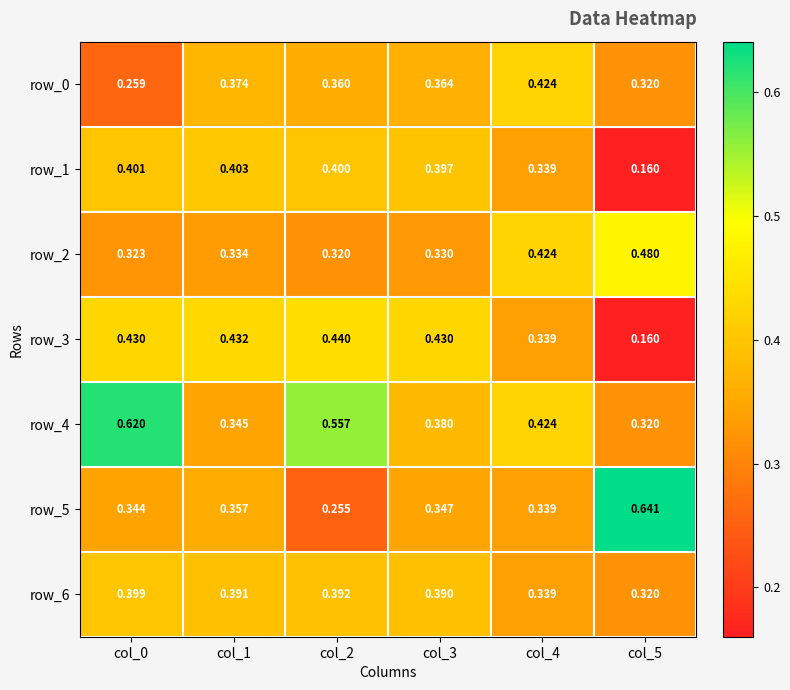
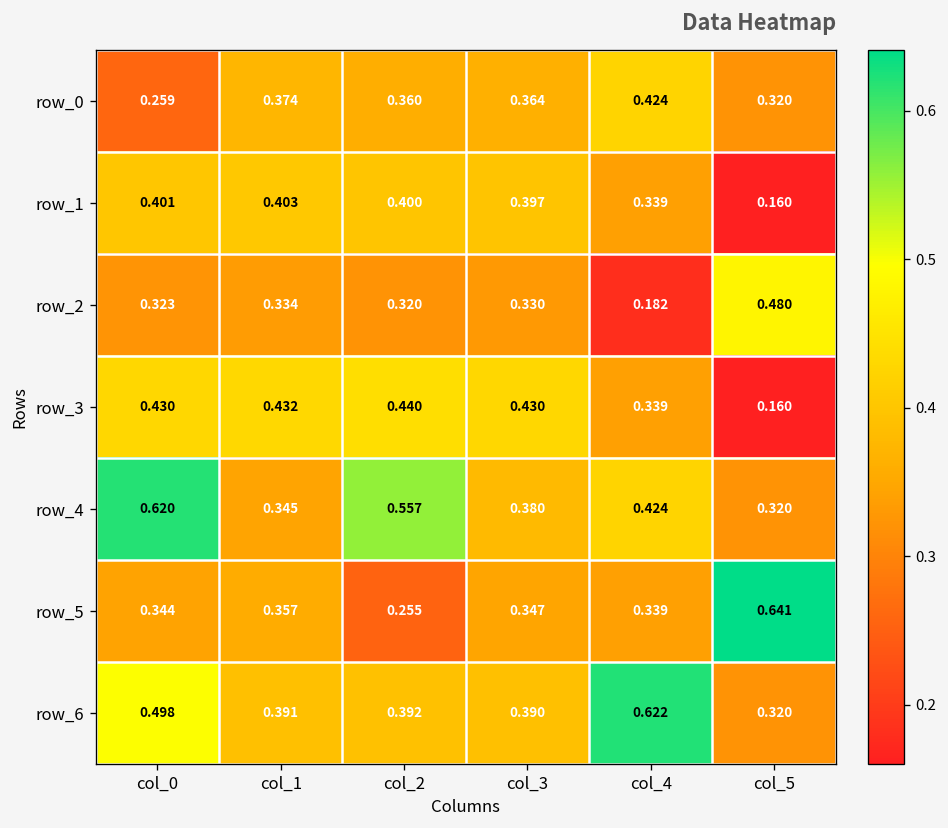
  {
    "row_0": {
      "col_0": 0.259,
      "col_1": 0.374,
      "col_2": 0.360,
      "col_3": 0.364,
      "col_4": 0.424,
      "col_5": 0.320
    },
    "row_1": {
      "col_0": 0.401,
      "col_1": 0.403,
      "col_2": 0.400,
      "col_3": 0.397,
      "col_4": 0.339,
      "col_5": 0.160
    },
    "row_2": {
      "col_0": 0.323,
      "col_1": 0.334,
      "col_2": 0.320,
      "col_3": 0.330,
-     "col_4": 0.424,
+     "col_4": 0.182,
      "col_5": 0.480
    },
    "row_3": {
      "col_0": 0.430,
      "col_1": 0.432,
      "col_2": 0.440,
      "col_3": 0.430,
      "col_4": 0.339,
      "col_5": 0.160
    },
    "row_4": {
      "col_0": 0.620,
      "col_1": 0.345,
      "col_2": 0.557,
      "col_3": 0.380,
      "col_4": 0.424,
      "col_5": 0.320
    },
    "row_5": {
      "col_0": 0.344,
      "col_1": 0.357,
      "col_2": 0.255,
      "col_3": 0.347,
      "col_4": 0.339,
      "col_5": 0.641
    },
    "row_6": {
-     "col_0": 0.399,
+     "col_0": 0.498,
      "col_1": 0.391,
      "col_2": 0.392,
      "col_3": 0.390,
-     "col_4": 0.339,
+     "col_4": 0.622,
      "col_5": 0.320
    }
  }
